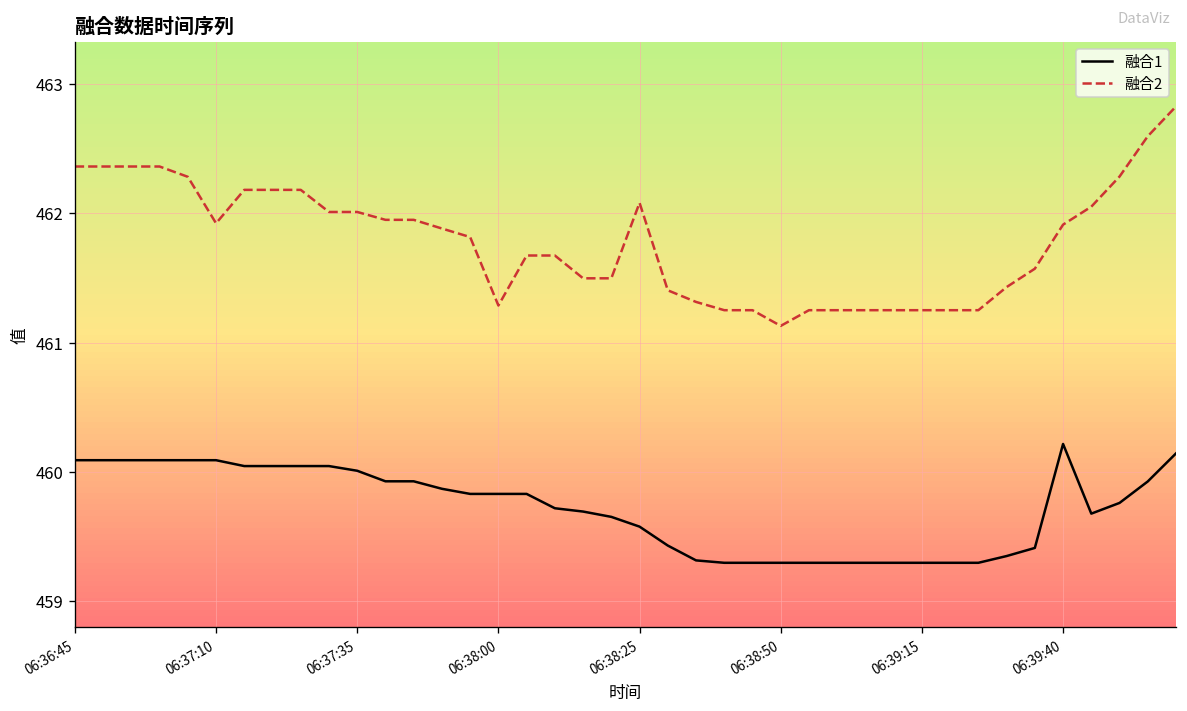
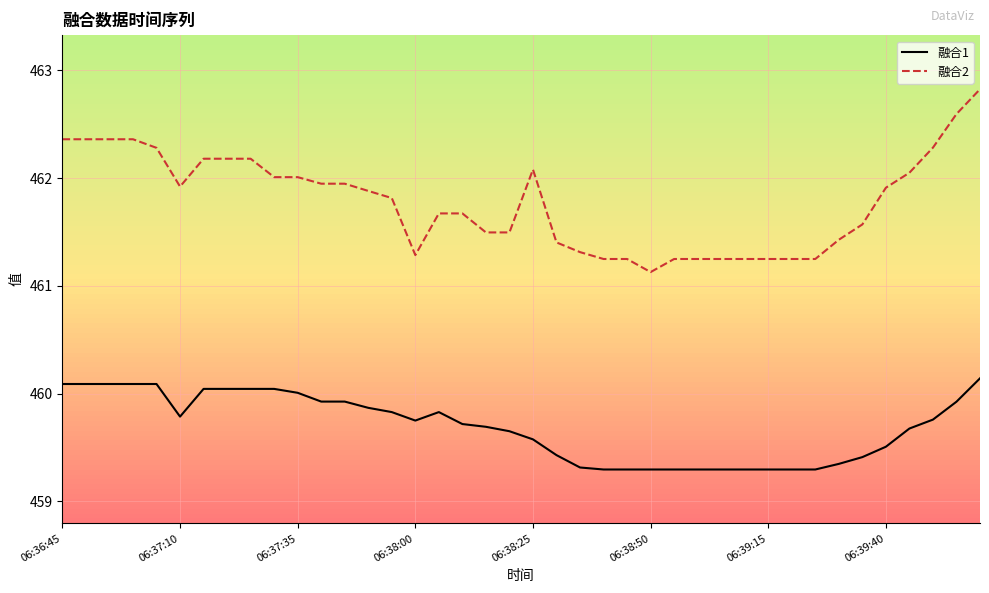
  {
    "融合1": {
-     "06:37:10": 460.09,
+     "06:37:10": 459.79,
      "06:37:35": 460.01,
-     "06:38:00": 459.83,
+     "06:38:00": 459.75,
      "06:38:25": 459.58,
      "06:38:50": 459.30,
      "06:39:15": 459.30,
-     "06:39:40": 460.22
+     "06:39:40": 459.51
    },
    "融合2": {
      "06:37:10": 461.92,
      "06:37:35": 462.01,
      "06:38:00": 461.29,
      "06:38:25": 462.08,
      "06:38:50": 461.13,
      "06:39:15": 461.25,
      "06:39:40": 461.91
    }
  }
